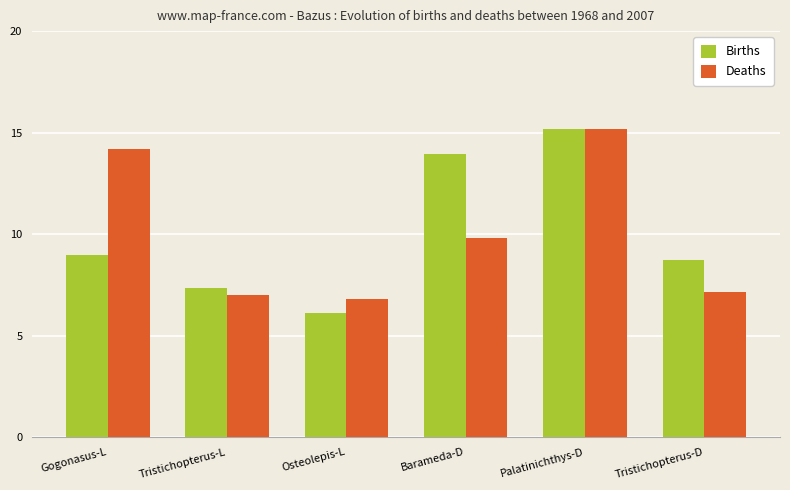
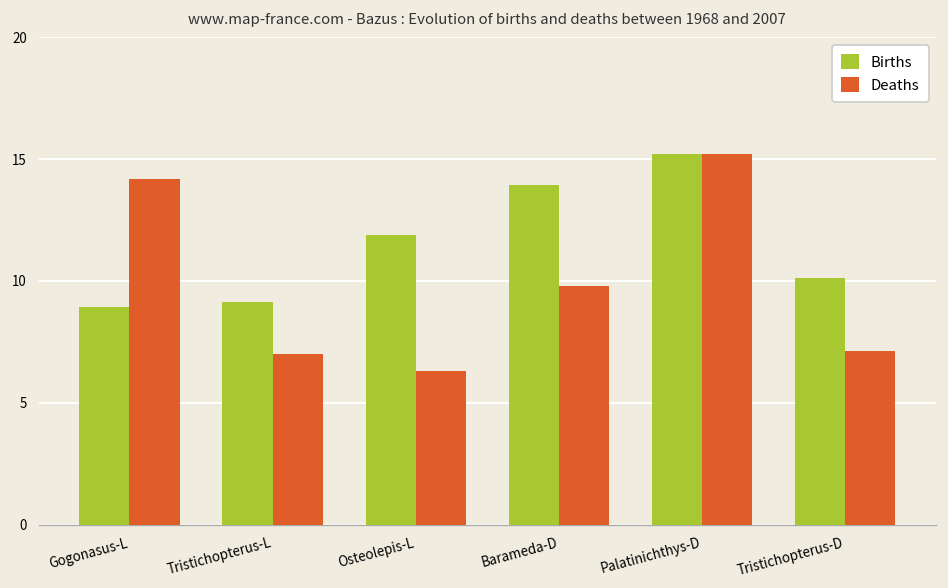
  {
    "Births": {
      "Gogonasus-L": 9.0,
-     "Tristichopterus-L": 7.3,
-     "Osteolepis-L": 6.1,
+     "Tristichopterus-L": 9.1,
+     "Osteolepis-L": 11.9,
      "Barameda-D": 13.9,
      "Palatinichthys-D": 15.2,
-     "Tristichopterus-D": 8.7
+     "Tristichopterus-D": 10.1
    },
    "Deaths": {
      "Gogonasus-L": 14.2,
      "Tristichopterus-L": 7.0,
-     "Osteolepis-L": 6.8,
+     "Osteolepis-L": 6.3,
      "Barameda-D": 9.8,
      "Palatinichthys-D": 15.2,
      "Tristichopterus-D": 7.1
    }
  }
